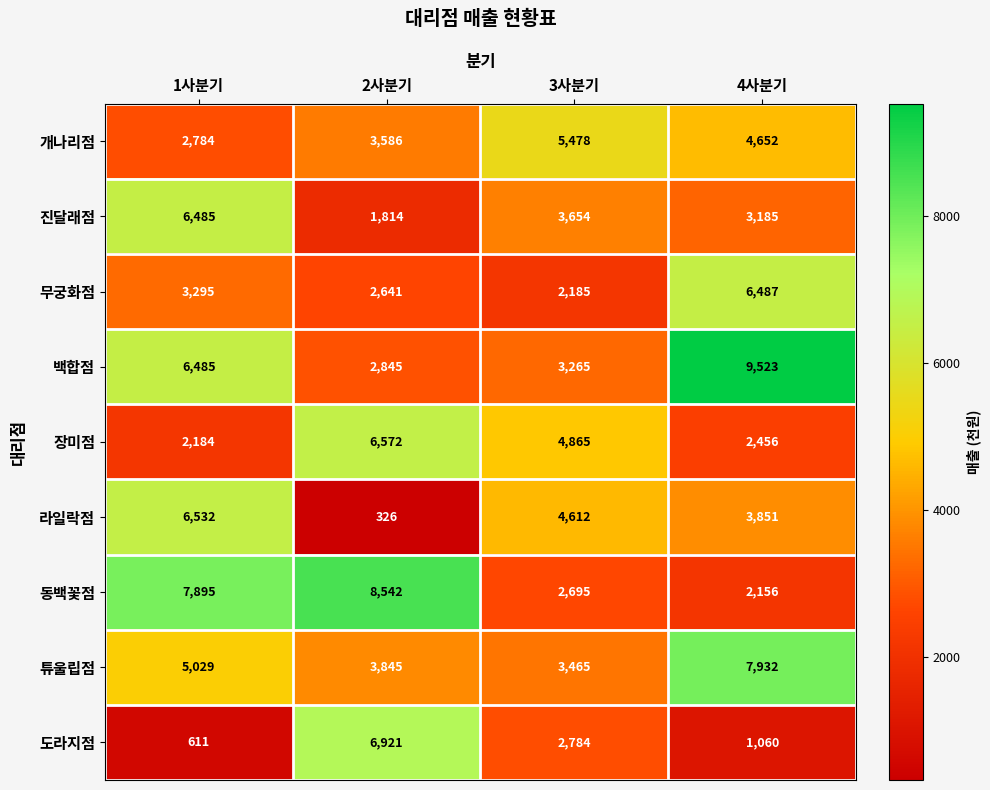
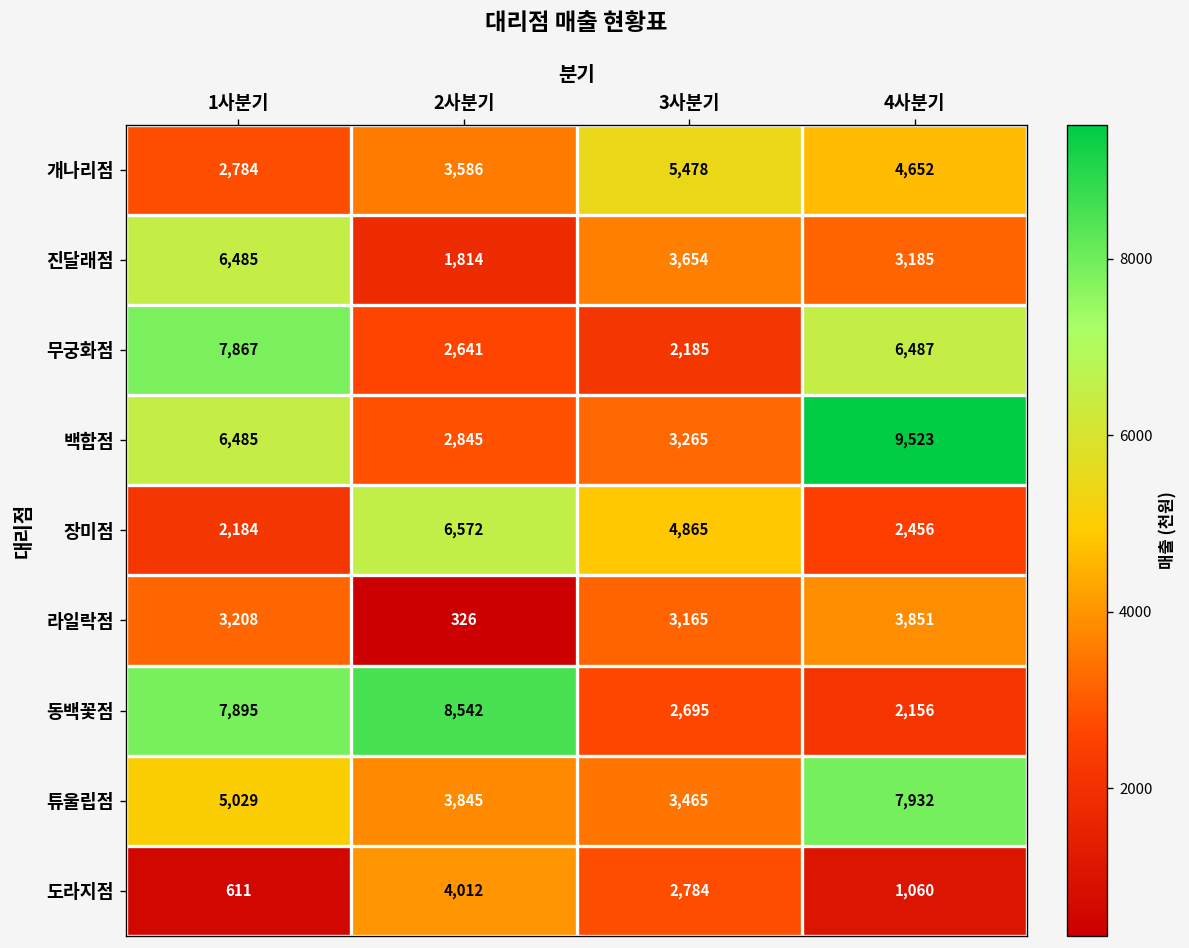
  {
    "개나리점": {
      "1사분기": "2,784",
      "2사분기": "3,586",
      "3사분기": "5,478",
      "4사분기": "4,652"
    },
    "진달래점": {
      "1사분기": "6,485",
      "2사분기": "1,814",
      "3사분기": "3,654",
      "4사분기": "3,185"
    },
    "무궁화점": {
-     "1사분기": "3,295",
+     "1사분기": "7,867",
      "2사분기": "2,641",
      "3사분기": "2,185",
      "4사분기": "6,487"
    },
    "백합점": {
      "1사분기": "6,485",
      "2사분기": "2,845",
      "3사분기": "3,265",
      "4사분기": "9,523"
    },
    "장미점": {
      "1사분기": "2,184",
      "2사분기": "6,572",
      "3사분기": "4,865",
      "4사분기": "2,456"
    },
    "라일락점": {
-     "1사분기": "6,532",
+     "1사분기": "3,208",
      "2사분기": "326",
-     "3사분기": "4,612",
+     "3사분기": "3,165",
      "4사분기": "3,851"
    },
    "동백꽃점": {
      "1사분기": "7,895",
      "2사분기": "8,542",
      "3사분기": "2,695",
      "4사분기": "2,156"
    },
    "튜울립점": {
      "1사분기": "5,029",
      "2사분기": "3,845",
      "3사분기": "3,465",
      "4사분기": "7,932"
    },
    "도라지점": {
      "1사분기": "611",
-     "2사분기": "6,921",
+     "2사분기": "4,012",
      "3사분기": "2,784",
      "4사분기": "1,060"
    }
  }
